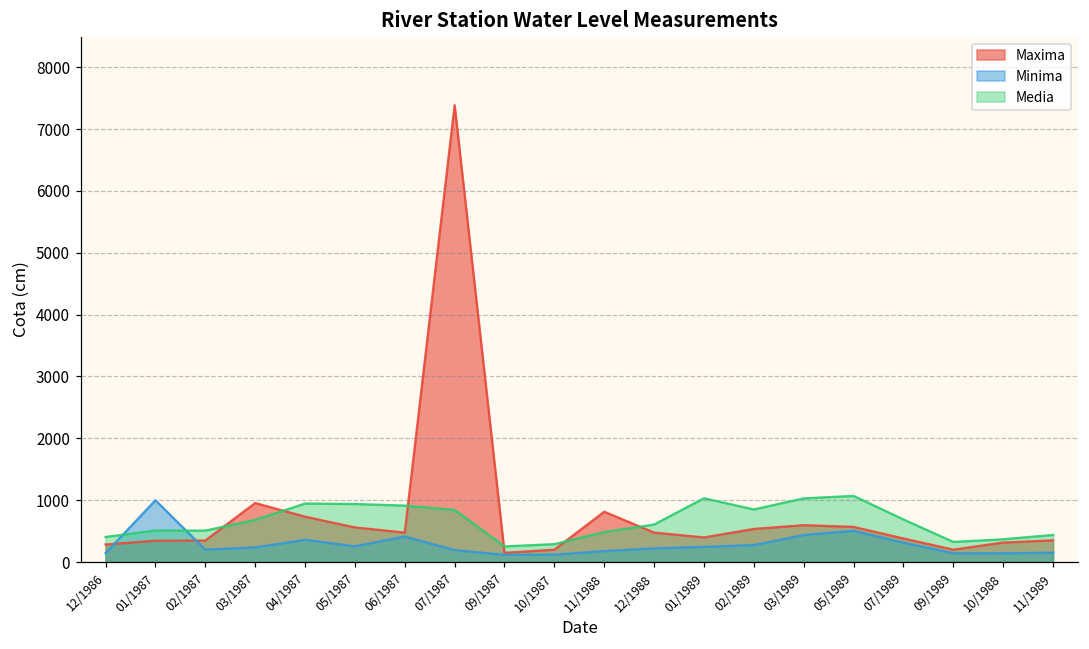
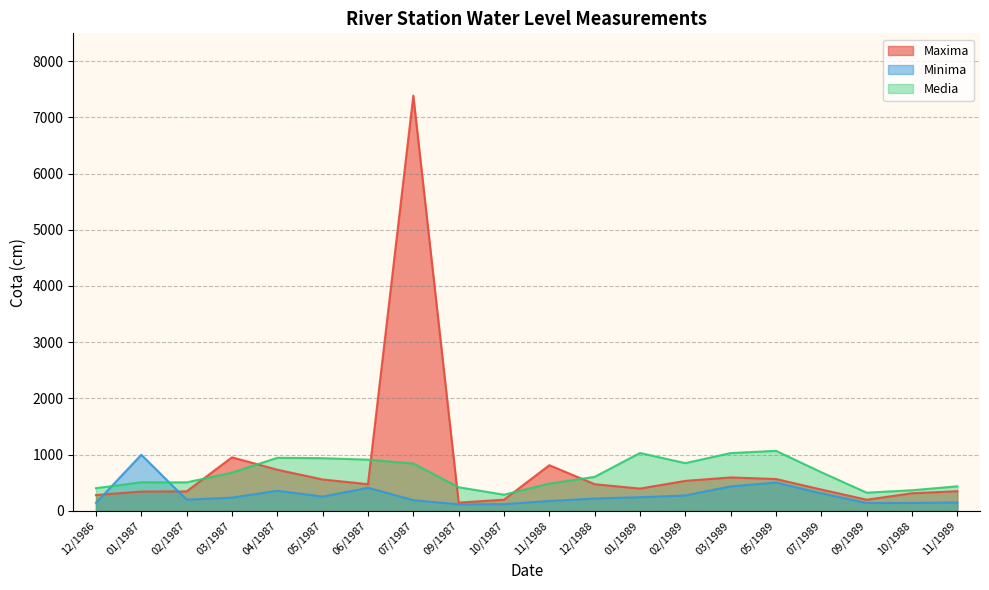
  {
    "Maxima": {
      "12/1986": 300,
      "01/1987": 300,
      "02/1987": 300,
      "03/1987": 1000,
      "04/1987": 700,
      "05/1987": 600,
      "06/1987": 500,
      "07/1987": 7400,
      "10/1987": 200,
      "11/1988": 800,
      "12/1988": 500,
      "01/1989": 400,
      "02/1989": 500,
      "03/1989": 600,
      "05/1989": 600,
      "07/1989": 400,
      "09/1989": 200,
      "10/1988": 300,
      "11/1989": 400
    },
    "Minima": {
      "12/1986": 100,
      "01/1987": 1000,
      "02/1987": 200,
      "03/1987": 200,
      "04/1987": 400,
      "05/1987": 300,
      "06/1987": 400,
      "07/1987": 200,
      "10/1987": 100,
      "11/1988": 200,
      "12/1988": 200,
      "01/1989": 200,
      "02/1989": 300,
      "03/1989": 400,
      "05/1989": 500,
      "07/1989": 300,
      "09/1989": 100,
      "10/1988": 100,
      "11/1989": 200
    },
    "Media": {
      "12/1986": 400,
      "01/1987": 500,
      "02/1987": 500,
      "03/1987": 700,
      "04/1987": 900,
      "05/1987": 900,
      "06/1987": 900,
      "07/1987": 800,
-     "09/1987": 300,
+     "09/1987": 400,
      "10/1987": 300,
      "11/1988": 500,
      "12/1988": 600,
      "01/1989": 1000,
      "02/1989": 900,
      "03/1989": 1000,
      "05/1989": 1100,
      "07/1989": 700,
      "09/1989": 300,
      "10/1988": 400,
      "11/1989": 400
    }
  }
